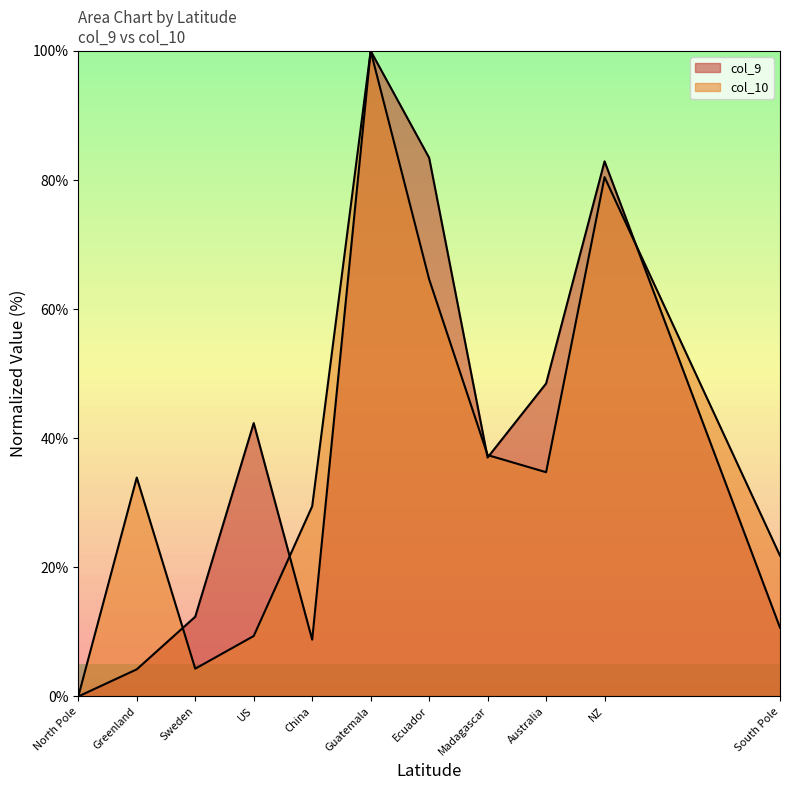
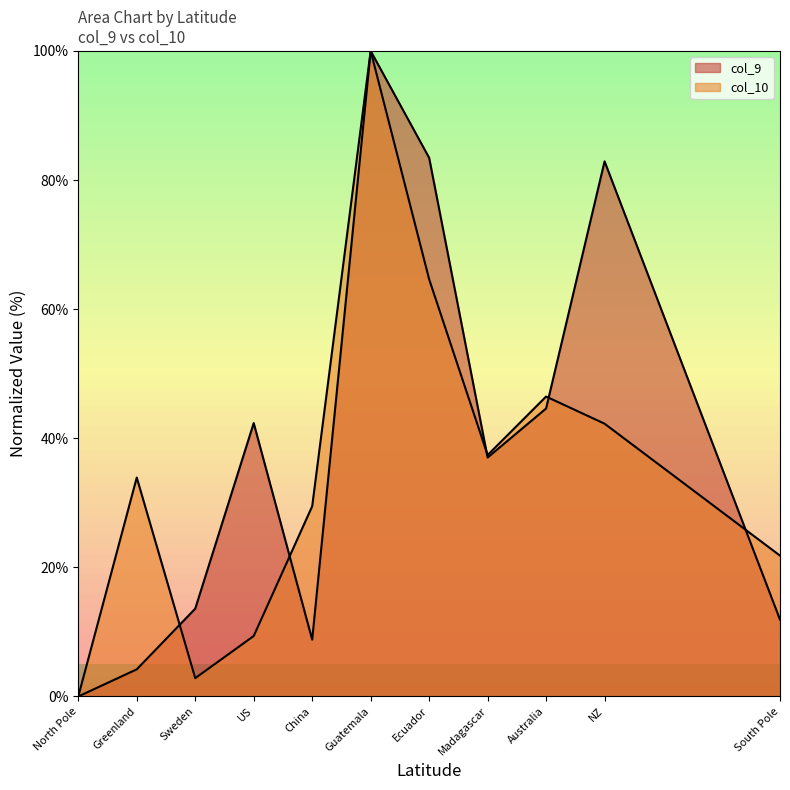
  {
    "col_9": {
      "Greenland": "4%",
-     "Sweden": "12%",
+     "Sweden": "14%",
      "US": "42%",
      "China": "9%",
      "Ecuador": "83%",
-     "Australia": "48%",
+     "Australia": "45%",
      "NZ": "83%",
-     "South Pole": "11%"
+     "South Pole": "12%"
    },
    "col_10": {
      "Greenland": "34%",
-     "Sweden": "4%",
+     "Sweden": "3%",
      "US": "9%",
      "China": "29%",
      "Ecuador": "65%",
-     "Australia": "35%",
-     "NZ": "80%",
+     "Australia": "46%",
+     "NZ": "42%",
      "South Pole": "22%"
    }
  }
